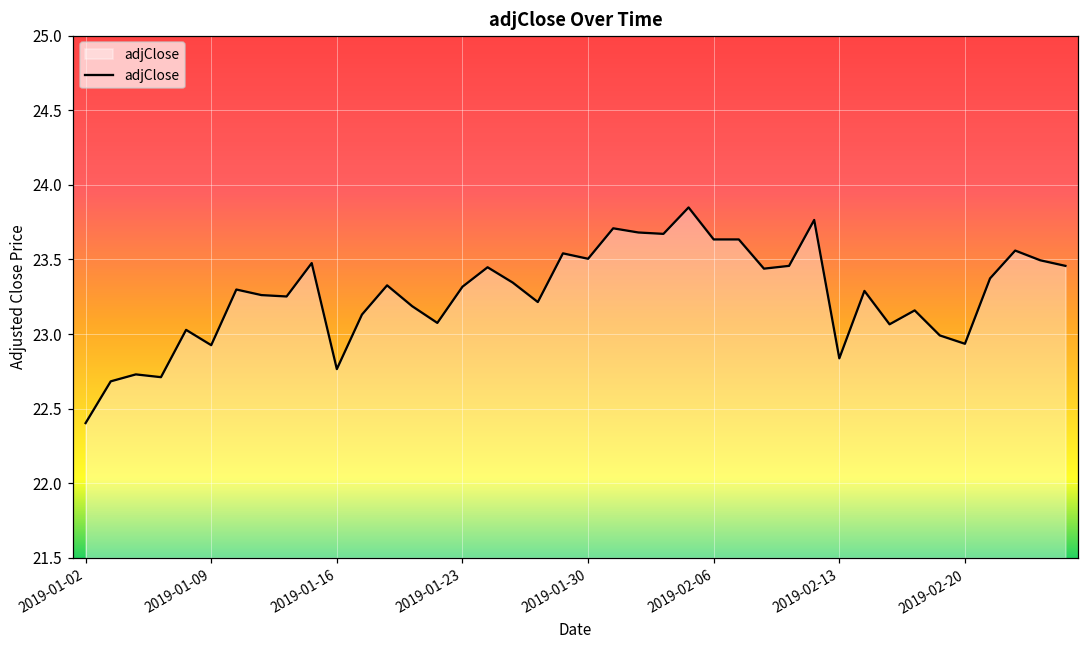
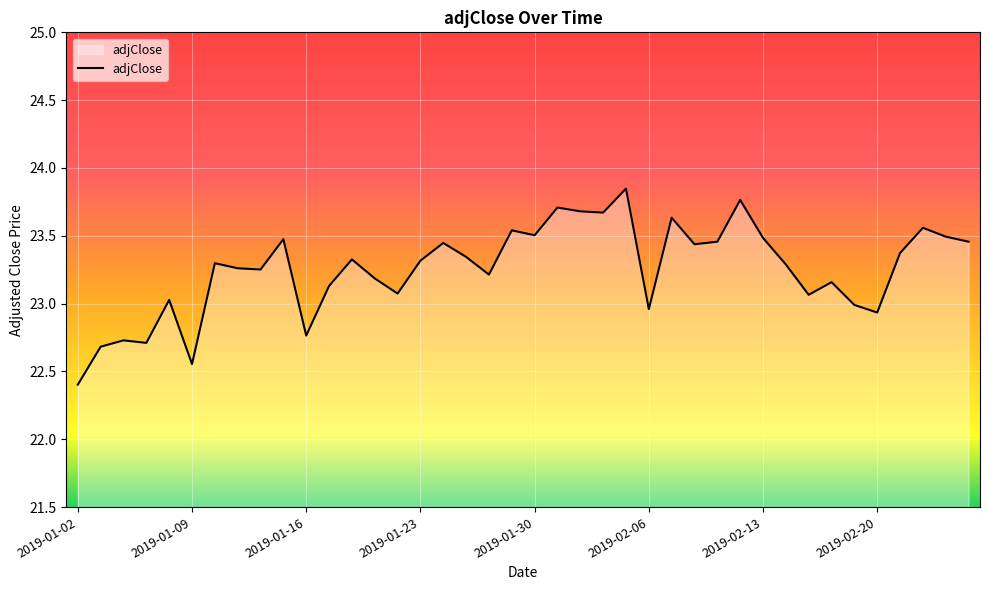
  {
    "2019-01-02": 22.40,
-   "2019-01-09": 22.93,
+   "2019-01-09": 22.55,
    "2019-01-16": 22.76,
    "2019-01-23": 23.32,
    "2019-01-30": 23.50,
-   "2019-02-06": 23.63,
-   "2019-02-13": 22.84,
+   "2019-02-06": 22.96,
+   "2019-02-13": 23.48,
    "2019-02-20": 22.93
  }
